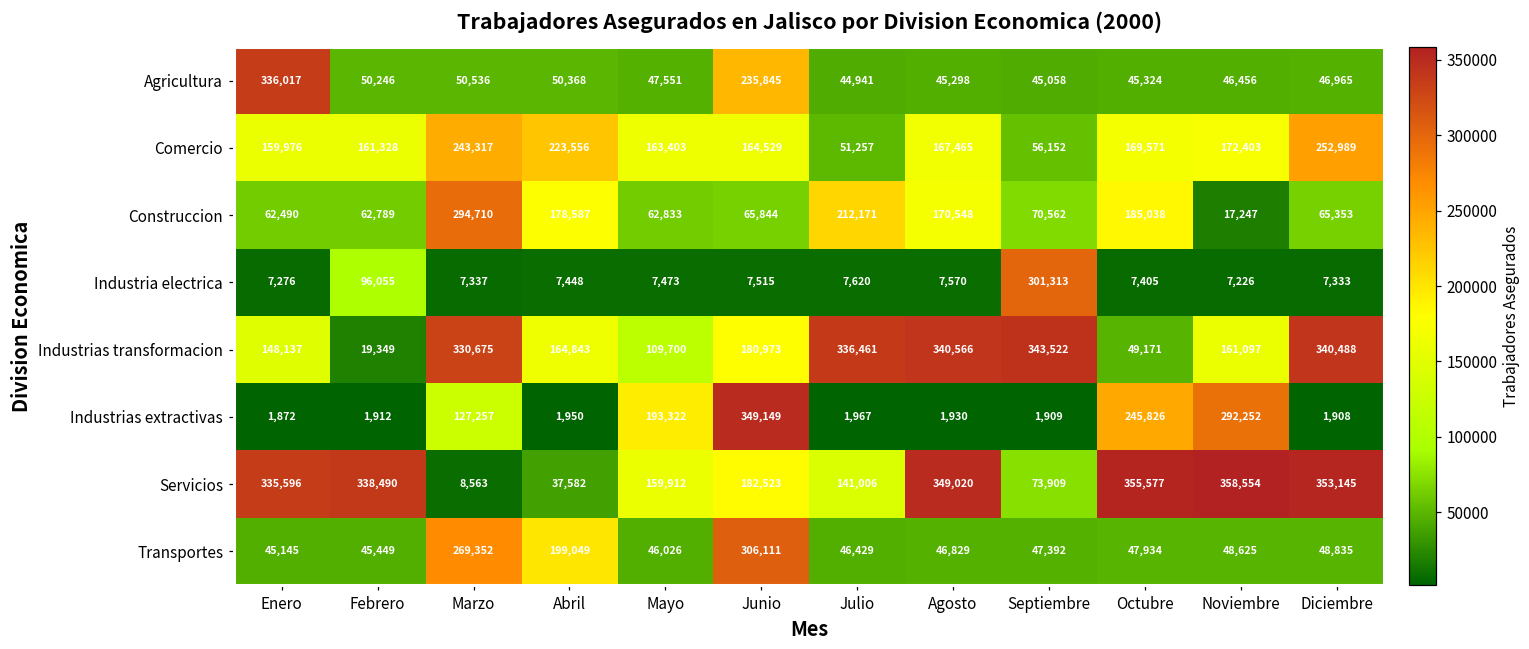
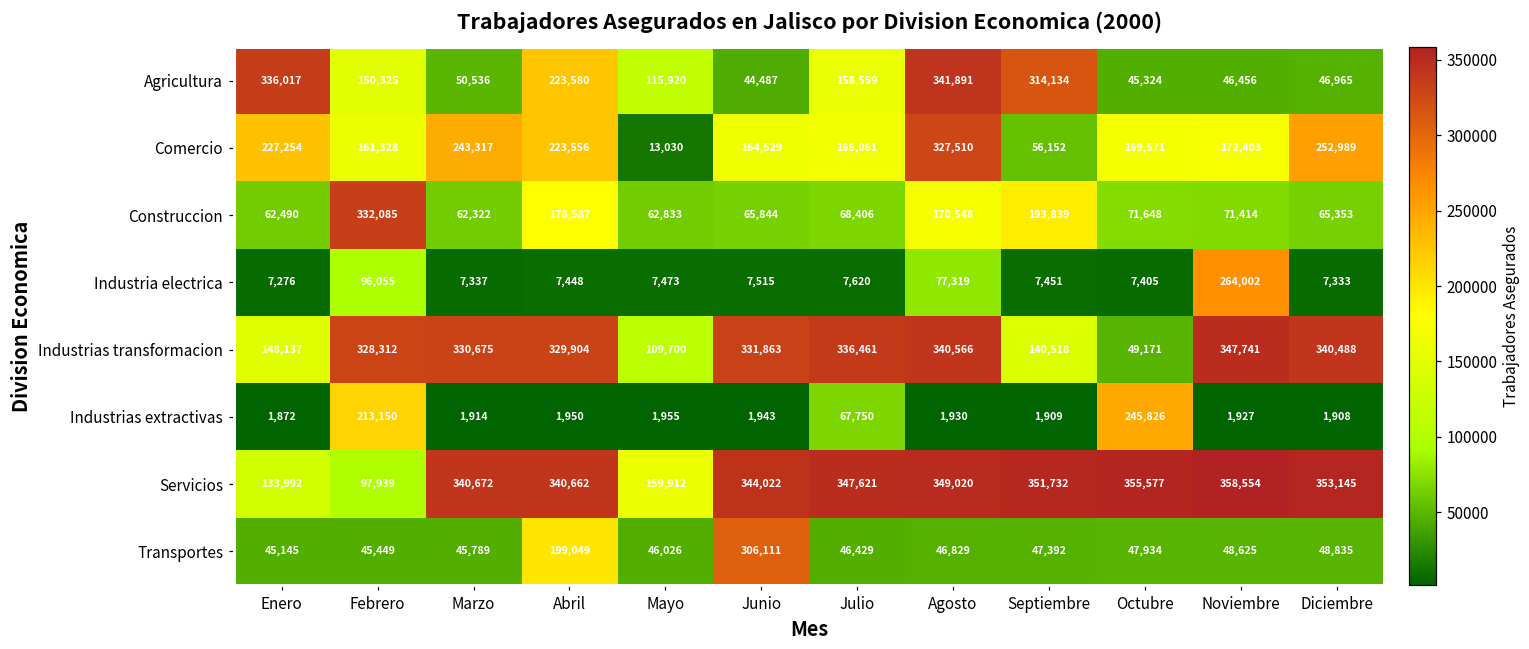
  {
    "Agricultura": {
      "Enero": "336,017",
-     "Febrero": "50,246",
+     "Febrero": "150,325",
      "Marzo": "50,536",
-     "Abril": "50,368",
-     "Mayo": "47,551",
-     "Junio": "235,845",
-     "Julio": "44,941",
-     "Agosto": "45,298",
-     "Septiembre": "45,058",
+     "Abril": "223,580",
+     "Mayo": "115,920",
+     "Junio": "44,487",
+     "Julio": "158,559",
+     "Agosto": "341,891",
+     "Septiembre": "314,134",
      "Octubre": "45,324",
      "Noviembre": "46,456",
      "Diciembre": "46,965"
    },
    "Comercio": {
-     "Enero": "159,976",
+     "Enero": "227,254",
      "Febrero": "161,328",
      "Marzo": "243,317",
      "Abril": "223,556",
-     "Mayo": "163,403",
+     "Mayo": "13,030",
      "Junio": "164,529",
-     "Julio": "51,257",
-     "Agosto": "167,465",
+     "Julio": "166,061",
+     "Agosto": "327,510",
      "Septiembre": "56,152",
      "Octubre": "169,571",
      "Noviembre": "172,403",
      "Diciembre": "252,989"
    },
    "Construccion": {
      "Enero": "62,490",
-     "Febrero": "62,789",
-     "Marzo": "294,710",
+     "Febrero": "332,085",
+     "Marzo": "62,322",
      "Abril": "178,587",
      "Mayo": "62,833",
      "Junio": "65,844",
-     "Julio": "212,171",
+     "Julio": "68,406",
      "Agosto": "170,548",
-     "Septiembre": "70,562",
-     "Octubre": "185,038",
-     "Noviembre": "17,247",
+     "Septiembre": "193,839",
+     "Octubre": "71,648",
+     "Noviembre": "71,414",
      "Diciembre": "65,353"
    },
    "Industria electrica": {
      "Enero": "7,276",
      "Febrero": "96,055",
      "Marzo": "7,337",
      "Abril": "7,448",
      "Mayo": "7,473",
      "Junio": "7,515",
      "Julio": "7,620",
-     "Agosto": "7,570",
-     "Septiembre": "301,313",
+     "Agosto": "77,319",
+     "Septiembre": "7,451",
      "Octubre": "7,405",
-     "Noviembre": "7,226",
+     "Noviembre": "264,002",
      "Diciembre": "7,333"
    },
    "Industrias transformacion": {
      "Enero": "148,137",
-     "Febrero": "19,349",
+     "Febrero": "328,312",
      "Marzo": "330,675",
-     "Abril": "164,843",
+     "Abril": "329,904",
      "Mayo": "109,700",
-     "Junio": "180,973",
+     "Junio": "331,863",
      "Julio": "336,461",
      "Agosto": "340,566",
-     "Septiembre": "343,522",
+     "Septiembre": "140,518",
      "Octubre": "49,171",
-     "Noviembre": "161,097",
+     "Noviembre": "347,741",
      "Diciembre": "340,488"
    },
    "Industrias extractivas": {
      "Enero": "1,872",
-     "Febrero": "1,912",
-     "Marzo": "127,257",
+     "Febrero": "213,150",
+     "Marzo": "1,914",
      "Abril": "1,950",
-     "Mayo": "193,322",
-     "Junio": "349,149",
-     "Julio": "1,967",
+     "Mayo": "1,955",
+     "Junio": "1,943",
+     "Julio": "67,750",
      "Agosto": "1,930",
      "Septiembre": "1,909",
      "Octubre": "245,826",
-     "Noviembre": "292,252",
+     "Noviembre": "1,927",
      "Diciembre": "1,908"
    },
    "Servicios": {
-     "Enero": "335,596",
-     "Febrero": "338,490",
-     "Marzo": "8,563",
-     "Abril": "37,582",
+     "Enero": "133,992",
+     "Febrero": "97,939",
+     "Marzo": "340,672",
+     "Abril": "340,662",
      "Mayo": "159,912",
-     "Junio": "182,523",
-     "Julio": "141,006",
+     "Junio": "344,022",
+     "Julio": "347,621",
      "Agosto": "349,020",
-     "Septiembre": "73,909",
+     "Septiembre": "351,732",
      "Octubre": "355,577",
      "Noviembre": "358,554",
      "Diciembre": "353,145"
    },
    "Transportes": {
      "Enero": "45,145",
      "Febrero": "45,449",
-     "Marzo": "269,352",
+     "Marzo": "45,789",
      "Abril": "199,049",
      "Mayo": "46,026",
      "Junio": "306,111",
      "Julio": "46,429",
      "Agosto": "46,829",
      "Septiembre": "47,392",
      "Octubre": "47,934",
      "Noviembre": "48,625",
      "Diciembre": "48,835"
    }
  }
